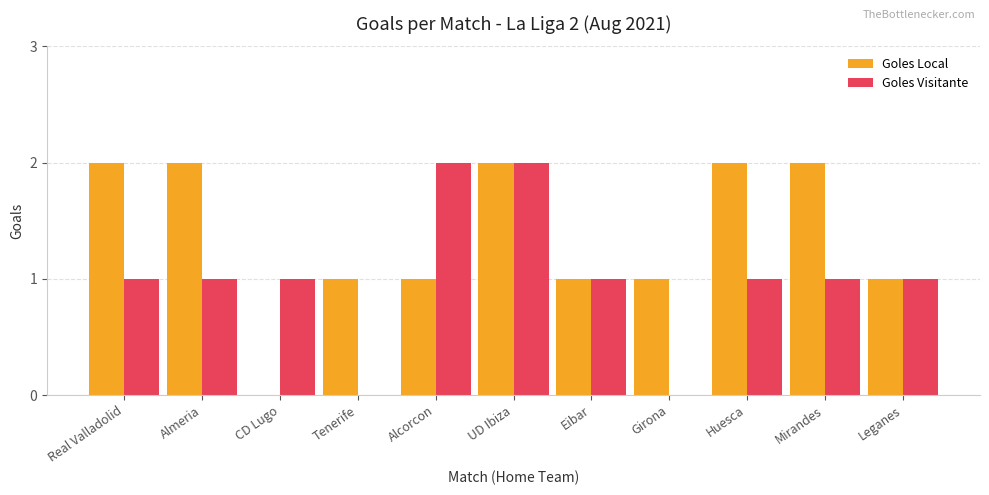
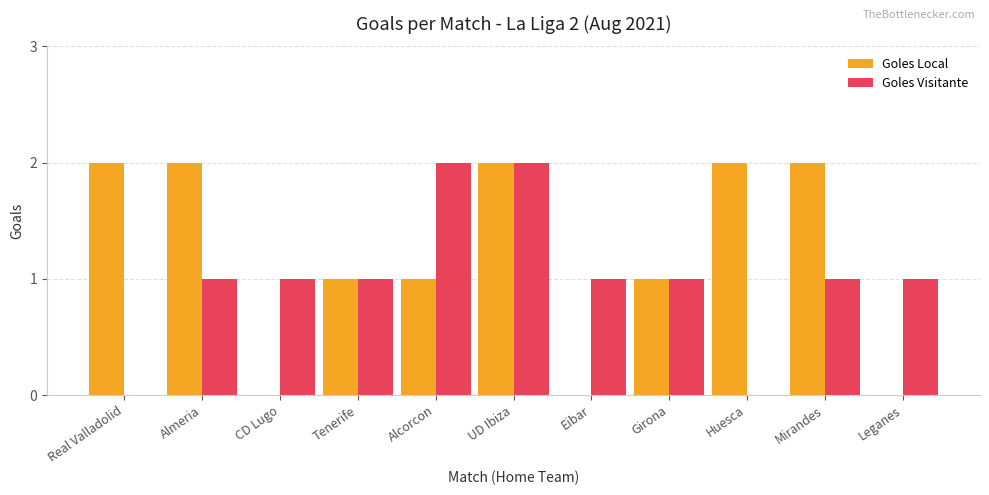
  {
    "Goles Local": {
      "Real Valladolid": 2,
      "Almeria": 2,
      "CD Lugo": 0,
      "Tenerife": 1,
      "Alcorcon": 1,
      "UD Ibiza": 2,
-     "Eibar": 1,
+     "Eibar": 0,
      "Girona": 1,
      "Huesca": 2,
      "Mirandes": 2,
-     "Leganes": 1
+     "Leganes": 0
    },
    "Goles Visitante": {
-     "Real Valladolid": 1,
+     "Real Valladolid": 0,
      "Almeria": 1,
      "CD Lugo": 1,
-     "Tenerife": 0,
+     "Tenerife": 1,
      "Alcorcon": 2,
      "UD Ibiza": 2,
      "Eibar": 1,
-     "Girona": 0,
-     "Huesca": 1,
+     "Girona": 1,
+     "Huesca": 0,
      "Mirandes": 1,
      "Leganes": 1
    }
  }
